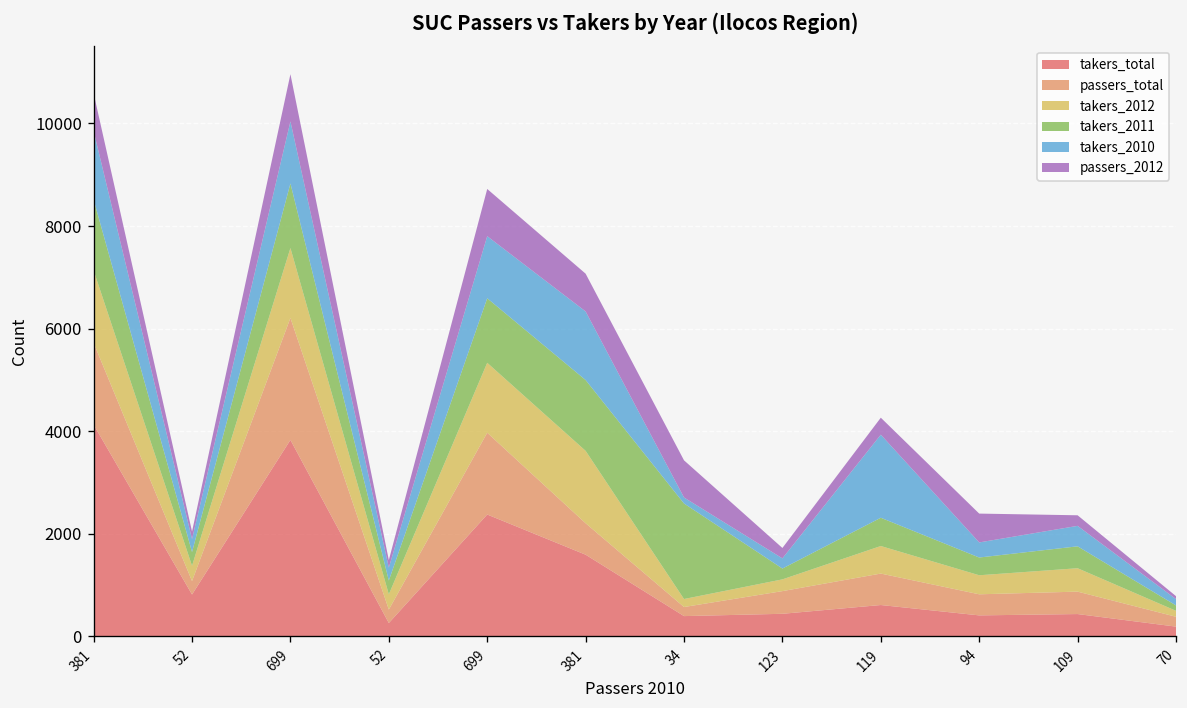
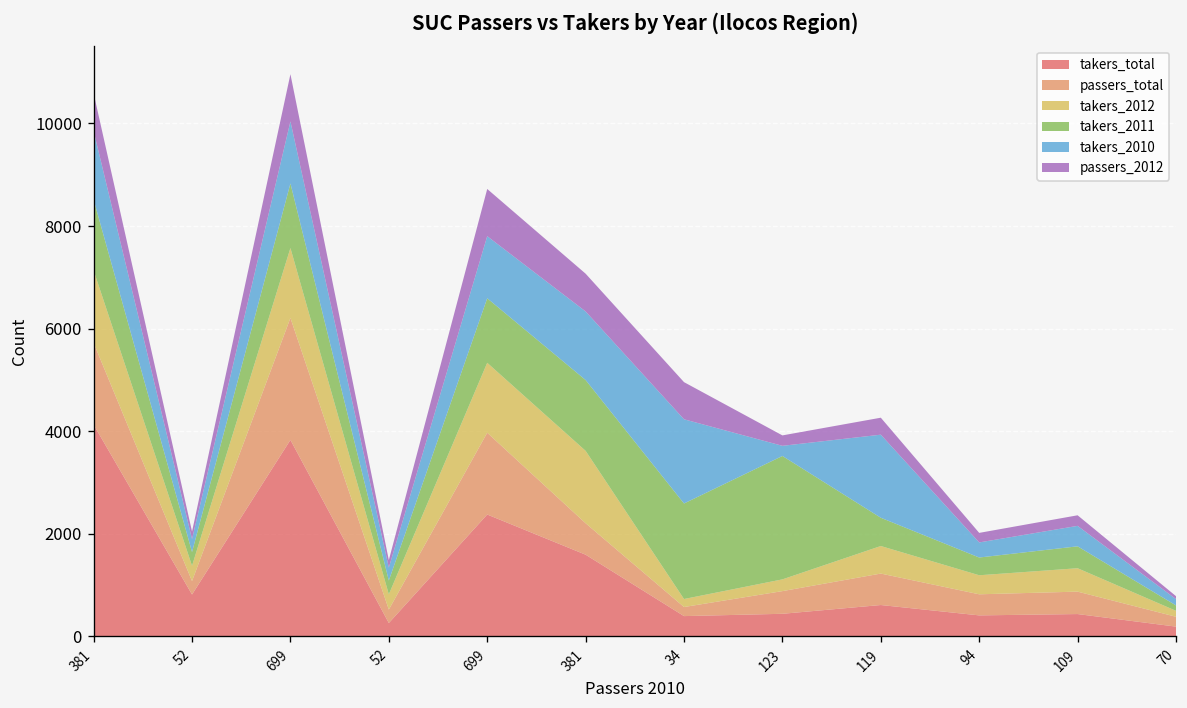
  {
    "takers_2011": {
      "34": 1900,
-     "123": 200,
+     "123": 2400,
      "119": 600,
      "94": 300,
      "109": 400,
      "70": 100
    },
    "takers_2010": {
-     "34": 100,
+     "34": 1600,
      "123": 200,
      "119": 1600,
      "94": 300,
      "109": 400
    },
    "passers_2012": {
      "34": 700,
      "123": 200,
      "119": 300,
-     "94": 600,
+     "94": 200,
      "109": 200
    }
  }
